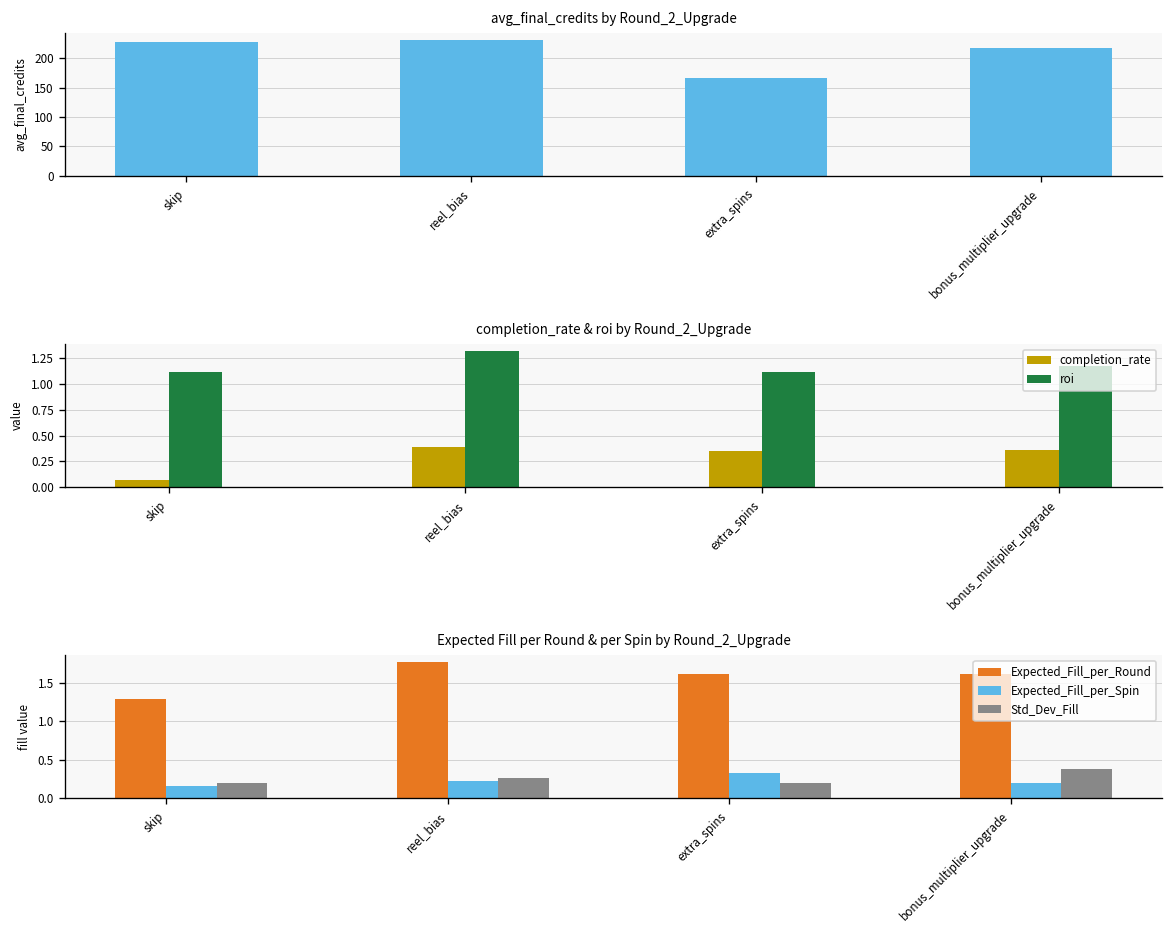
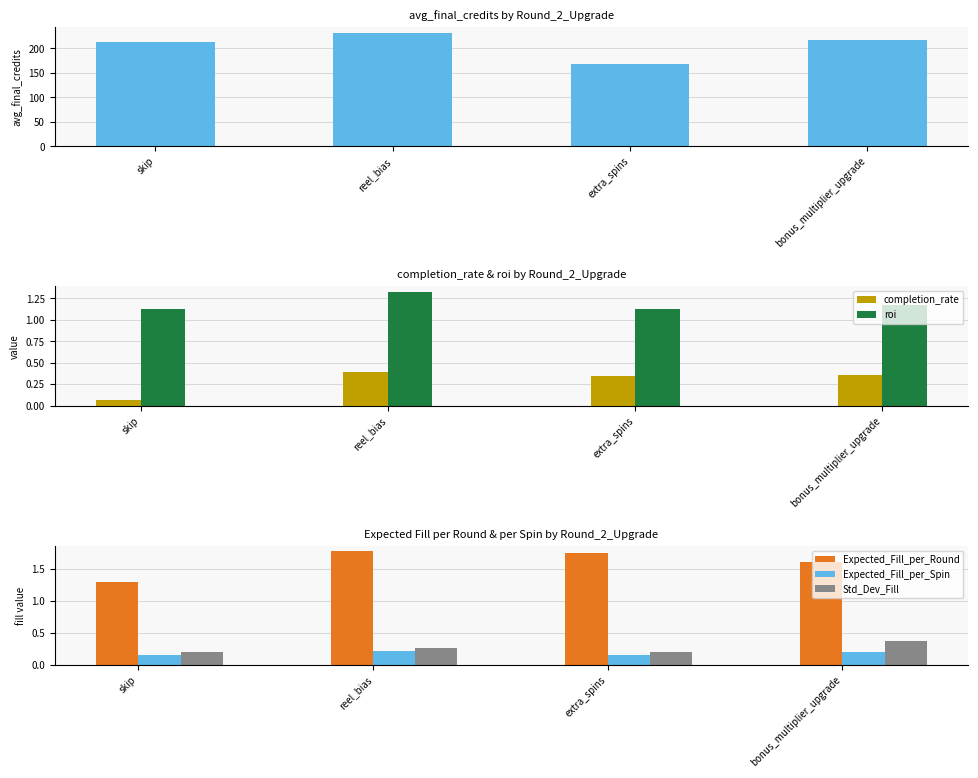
  {
    "avg_final_credits by Round_2_Upgrade": {
-     "skip": 230,
+     "skip": 210,
      "reel_bias": 230,
      "extra_spins": 170,
      "bonus_multiplier_upgrade": 220
    },
    "completion_rate & roi by Round_2_Upgrade": {
      "completion_rate": {
        "skip": 0.1,
        "reel_bias": 0.4,
        "extra_spins": 0.3,
        "bonus_multiplier_upgrade": 0.4
      },
      "roi": {
        "skip": 1.1,
        "reel_bias": 1.3,
        "extra_spins": 1.1
      }
    },
    "Expected Fill per Round & per Spin by Round_2_Upgrade": {
      "Expected_Fill_per_Round": {
        "skip": 1.3,
        "reel_bias": 1.8,
-       "extra_spins": 1.6
+       "extra_spins": 1.7
      },
      "Expected_Fill_per_Spin": {
        "skip": 0.2,
        "reel_bias": 0.2,
-       "extra_spins": 0.3,
+       "extra_spins": 0.2,
        "bonus_multiplier_upgrade": 0.2
      },
      "Std_Dev_Fill": {
        "skip": 0.2,
        "reel_bias": 0.3,
        "extra_spins": 0.2,
        "bonus_multiplier_upgrade": 0.4
      }
    }
  }
